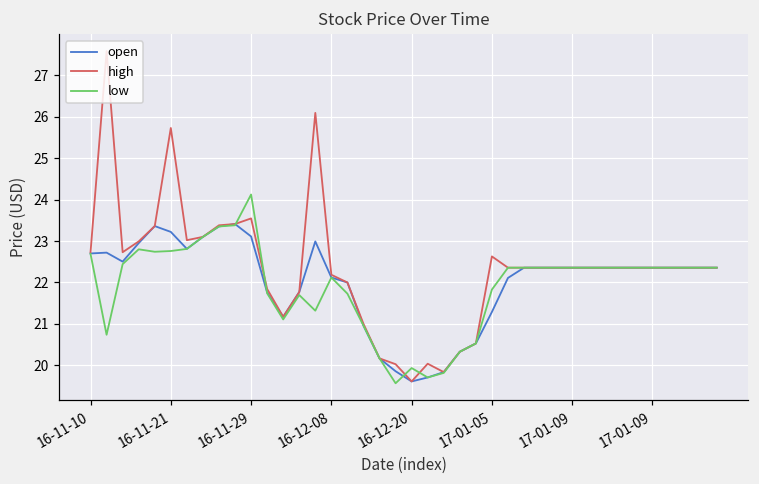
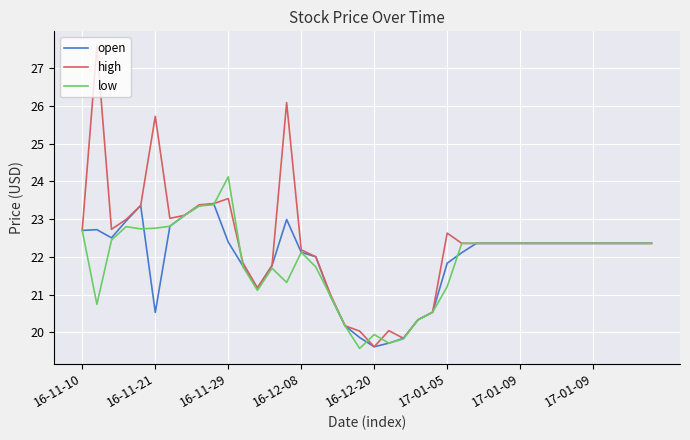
  {
    "open": {
-     "16-11-21": 23.2,
-     "16-11-29": 23.1,
-     "17-01-05": 21.3
+     "16-11-21": 20.5,
+     "16-11-29": 22.4,
+     "17-01-05": 21.8
    },
    "high": {
      "16-11-21": 25.7,
      "16-11-29": 23.5,
      "17-01-05": 22.6
    },
    "low": {
      "16-11-21": 22.8,
      "16-11-29": 24.1,
      "16-12-20": 19.9,
-     "17-01-05": 21.8
+     "17-01-05": 21.2
    }
  }
